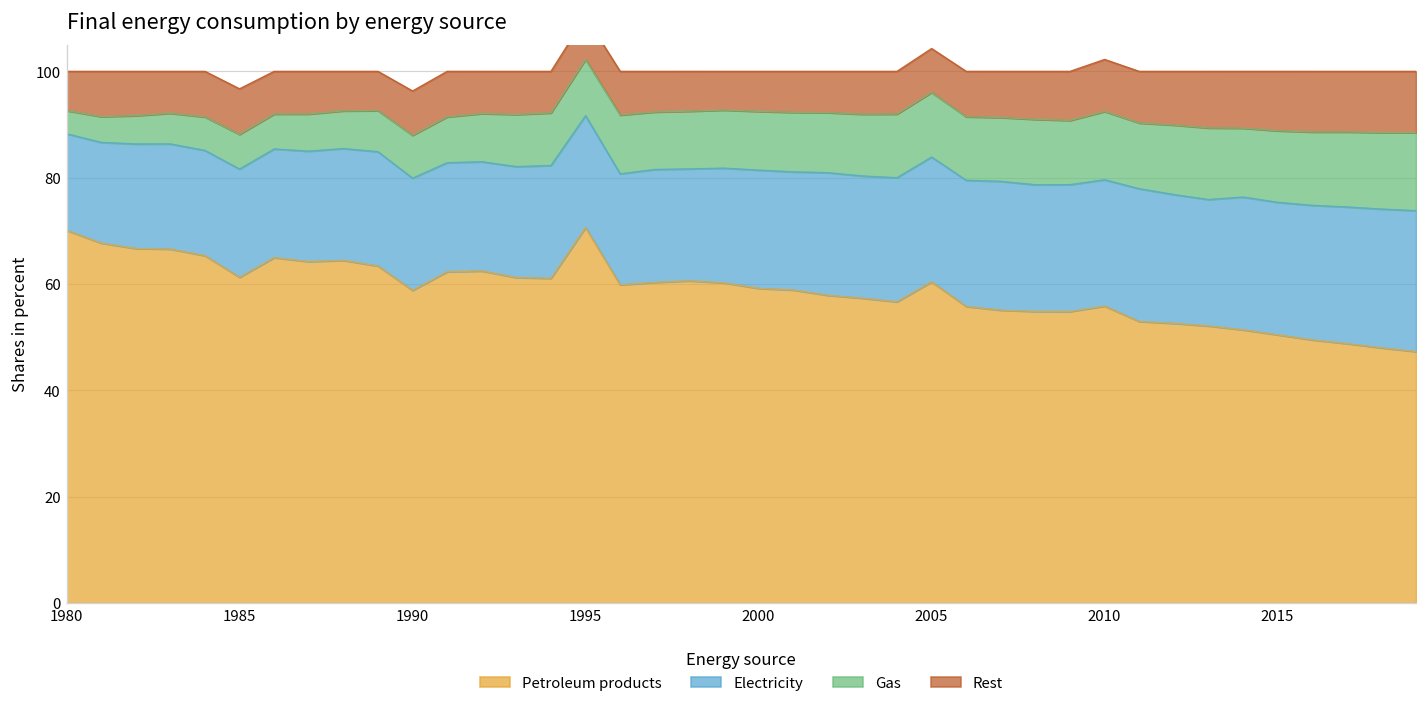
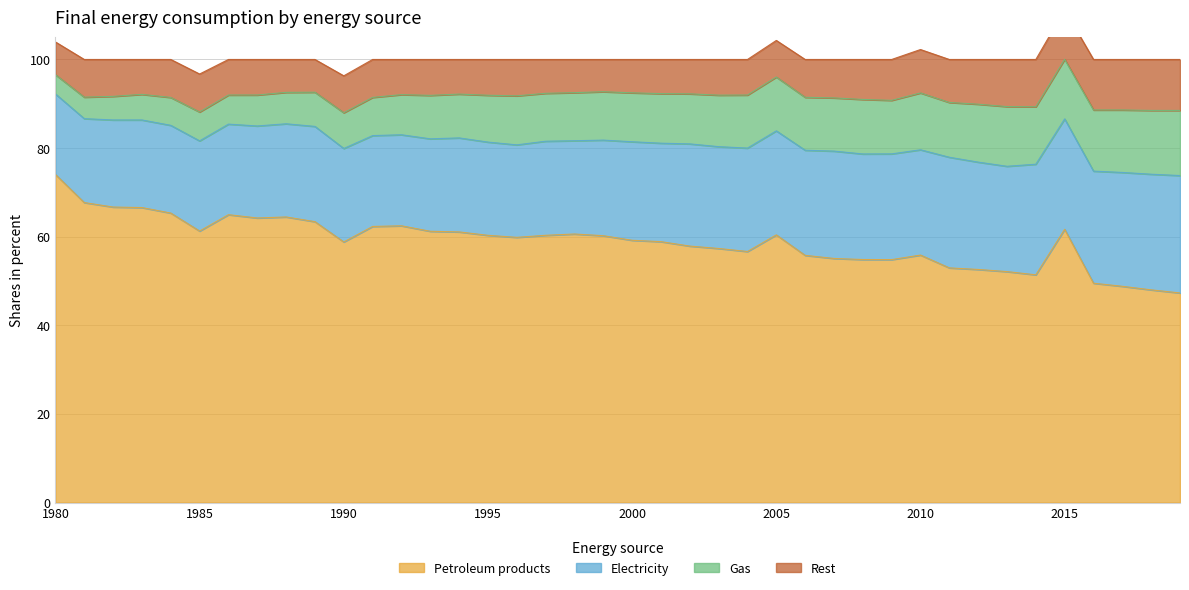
  {
    "Petroleum products": {
-     "1980": 70,
+     "1980": 74,
      "1985": 61,
      "1990": 59,
-     "1995": 71,
+     "1995": 60,
      "2000": 59,
      "2005": 60,
      "2010": 56,
-     "2015": 50
+     "2015": 62
    },
    "Electricity": {
      "1980": 18,
      "1985": 20,
      "1990": 21,
      "1995": 21,
      "2000": 22,
      "2005": 23,
      "2010": 24,
      "2015": 25
    },
    "Gas": {
      "1980": 4,
      "1985": 7,
      "1990": 8,
      "1995": 11,
      "2000": 11,
      "2005": 12,
      "2010": 13,
      "2015": 13
    },
    "Rest": {
      "1980": 7,
      "1985": 9,
      "1990": 8,
      "2000": 8,
      "2005": 8,
      "2010": 10
    }
  }
